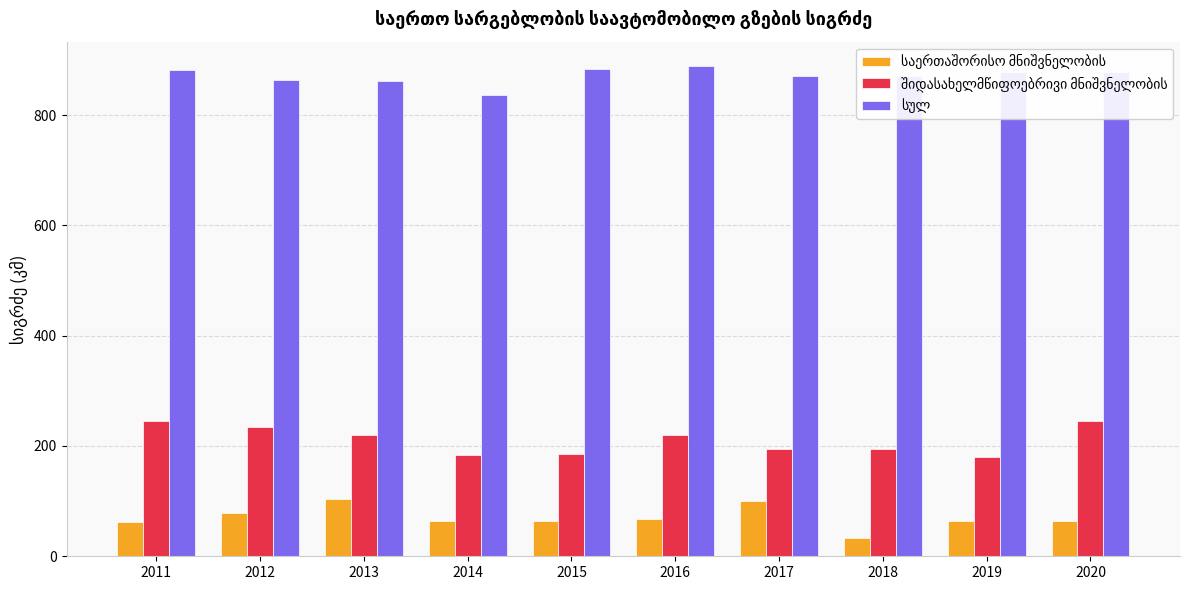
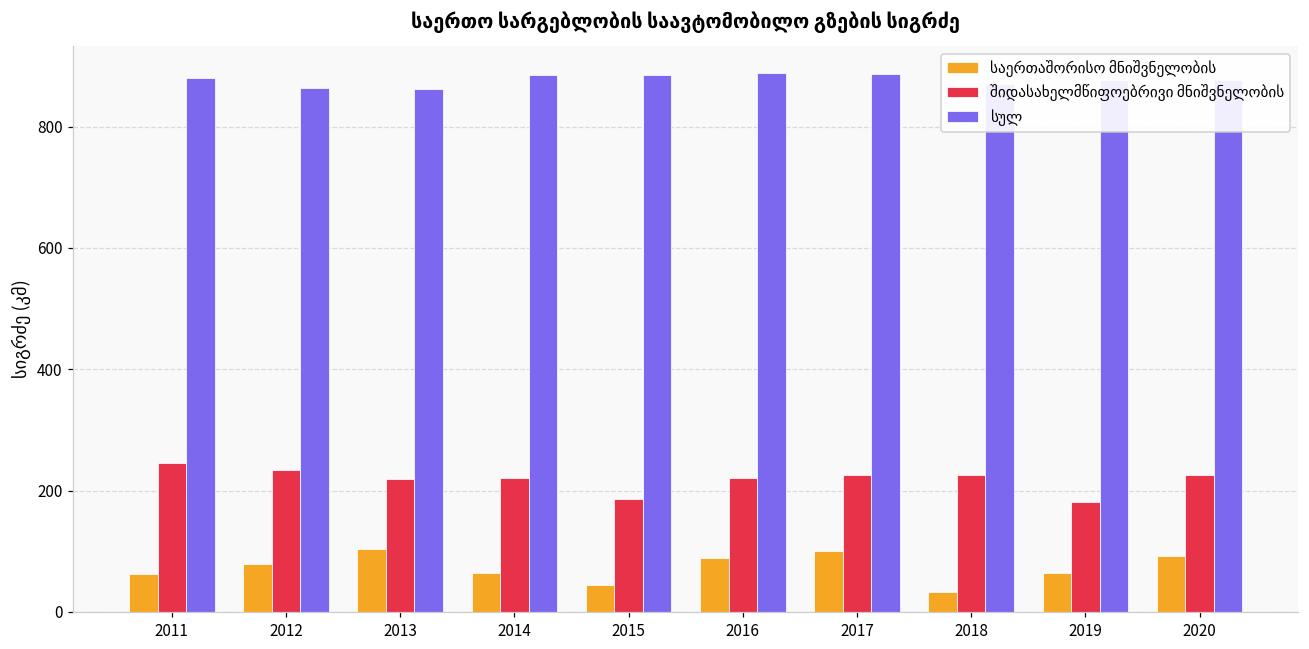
  {
    "საერთაშორისო მნიშვნელობის": {
      "2011": 60,
      "2012": 80,
      "2013": 100,
      "2014": 60,
-     "2015": 60,
-     "2016": 70,
+     "2015": 50,
+     "2016": 90,
      "2017": 100,
      "2018": 30,
      "2019": 60,
-     "2020": 60
+     "2020": 90
    },
    "შიდასახელმწიფოებრივი მნიშვნელობის": {
      "2011": 250,
      "2012": 230,
      "2013": 220,
-     "2014": 180,
+     "2014": 220,
      "2015": 190,
      "2016": 220,
-     "2017": 190,
-     "2018": 190,
+     "2017": 220,
+     "2018": 220,
      "2019": 180,
-     "2020": 250
+     "2020": 220
    },
    "სულ": {
      "2011": 880,
      "2012": 860,
      "2013": 860,
-     "2014": 840,
+     "2014": 880,
      "2015": 880,
      "2016": 890,
-     "2017": 870
+     "2017": 890
    }
  }
